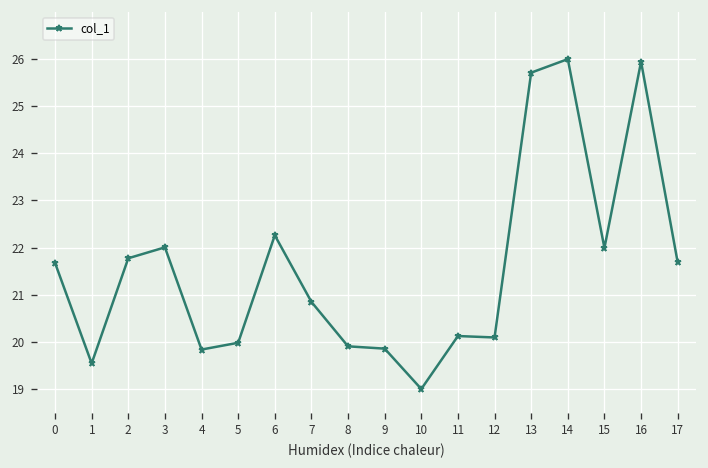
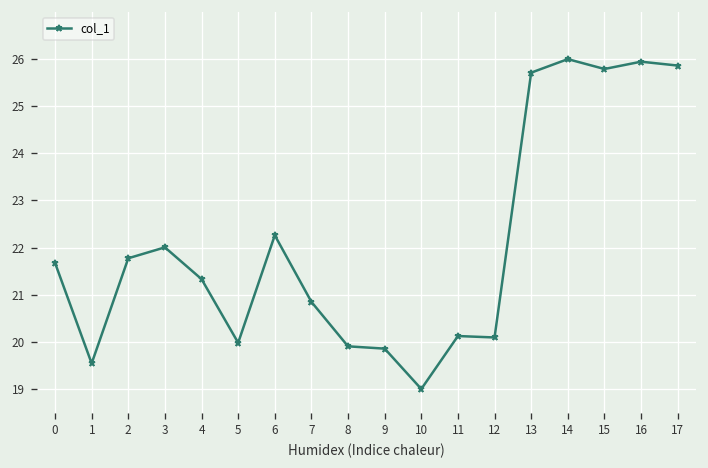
  {
    "0": 21.7,
    "1": 19.5,
    "2": 21.8,
    "3": 22.0,
-   "4": 19.8,
+   "4": 21.3,
    "5": 20.0,
    "6": 22.3,
    "7": 20.8,
    "8": 19.9,
    "9": 19.9,
    "10": 19.0,
    "11": 20.1,
    "12": 20.1,
    "13": 25.7,
    "14": 26.0,
-   "15": 22.0,
+   "15": 25.8,
    "16": 25.9,
-   "17": 21.7
+   "17": 25.9
  }
